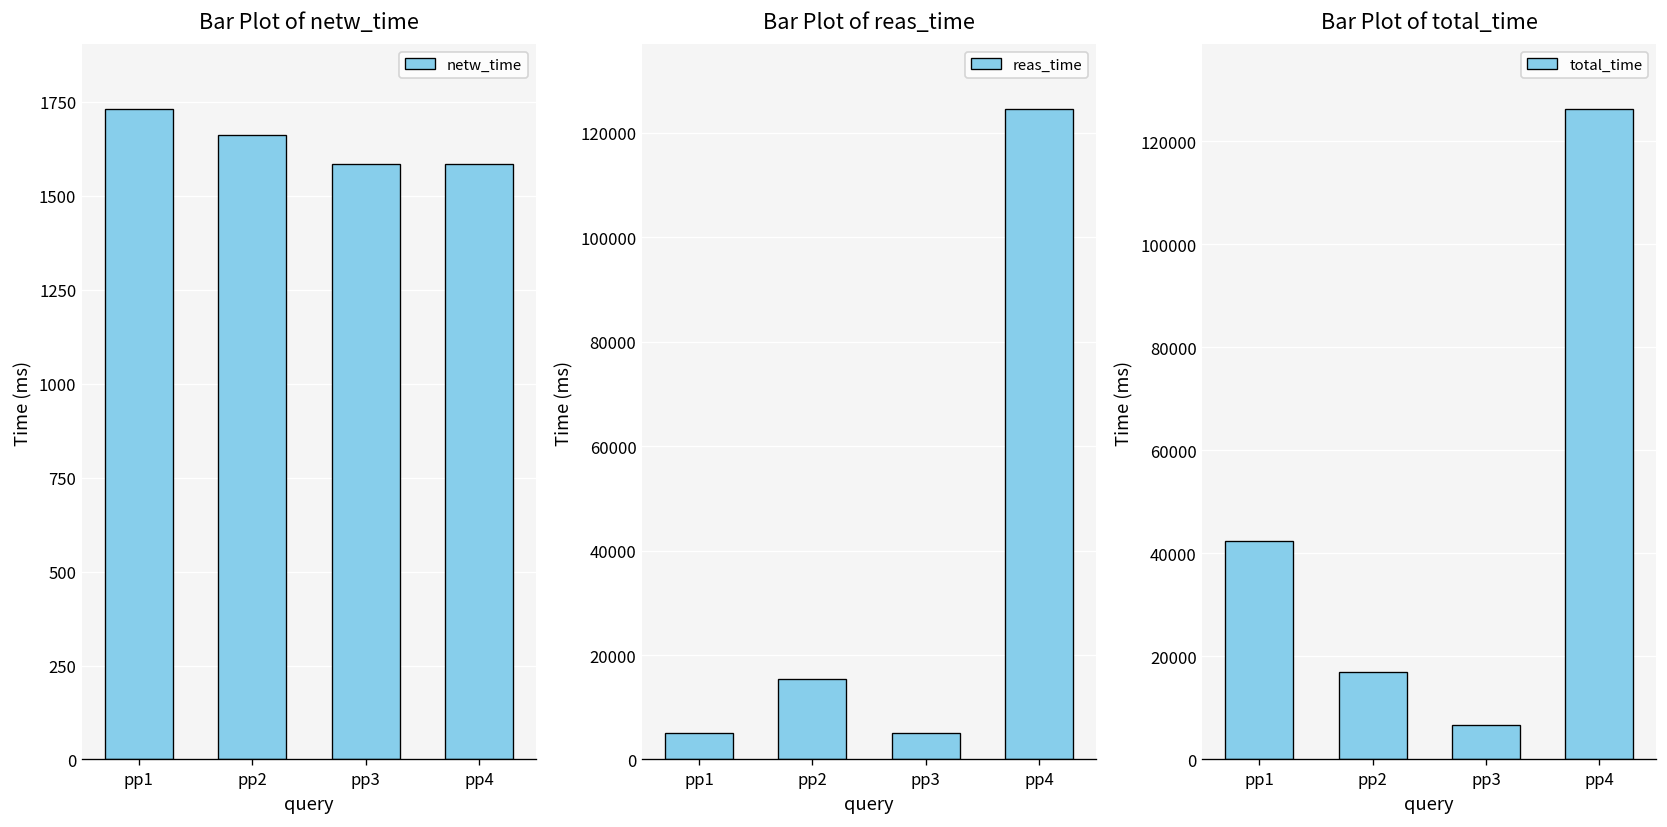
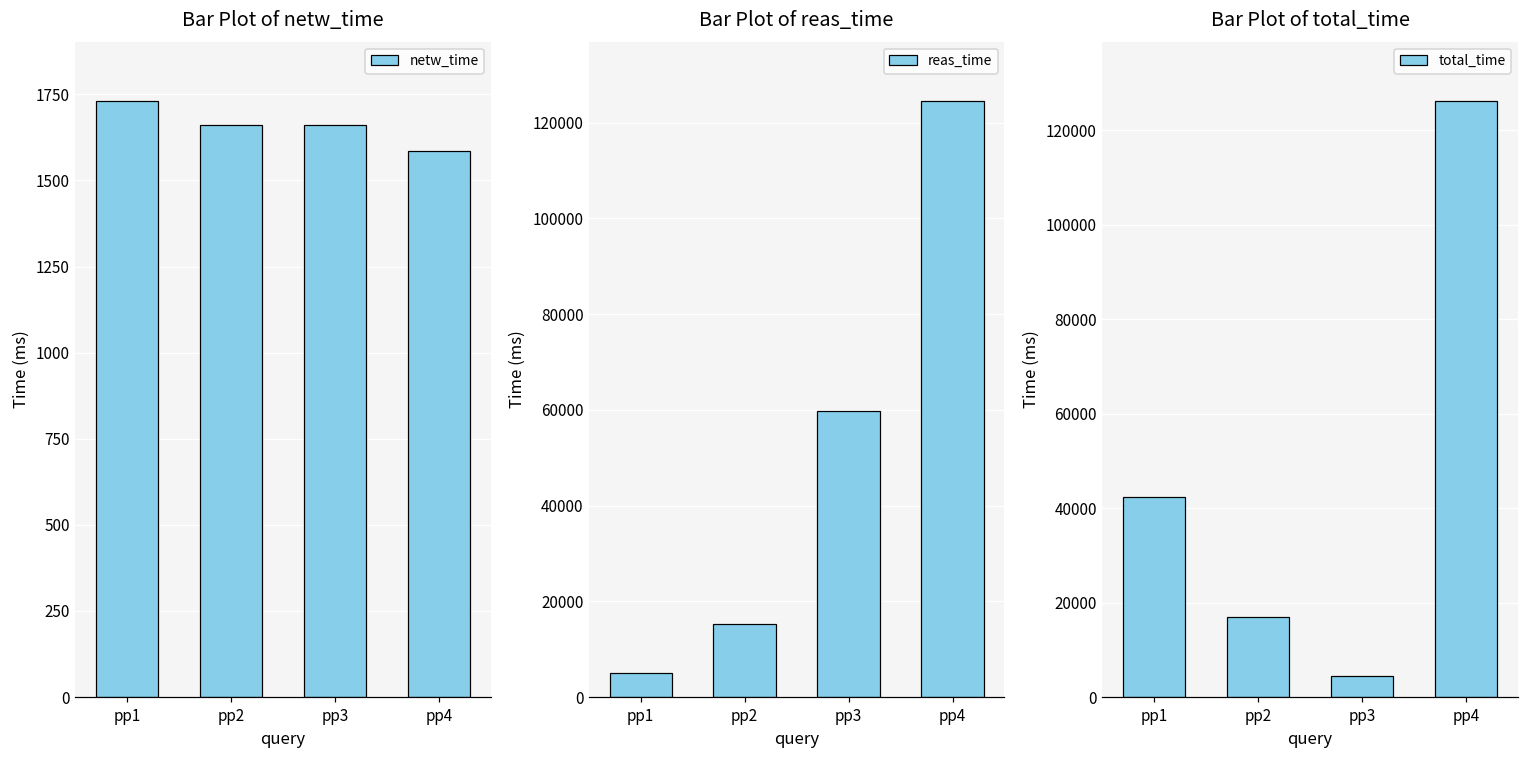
  {
    "Bar Plot of netw_time": {
      "pp1": 1730,
      "pp2": 1660,
-     "pp3": 1580,
+     "pp3": 1660,
      "pp4": 1580
    },
    "Bar Plot of reas_time": {
      "pp1": 5000,
      "pp2": 15000,
-     "pp3": 5000,
+     "pp3": 60000,
      "pp4": 124000
    },
    "Bar Plot of total_time": {
      "pp1": 42000,
      "pp2": 17000,
-     "pp3": 7000,
+     "pp3": 5000,
      "pp4": 126000
    }
  }
